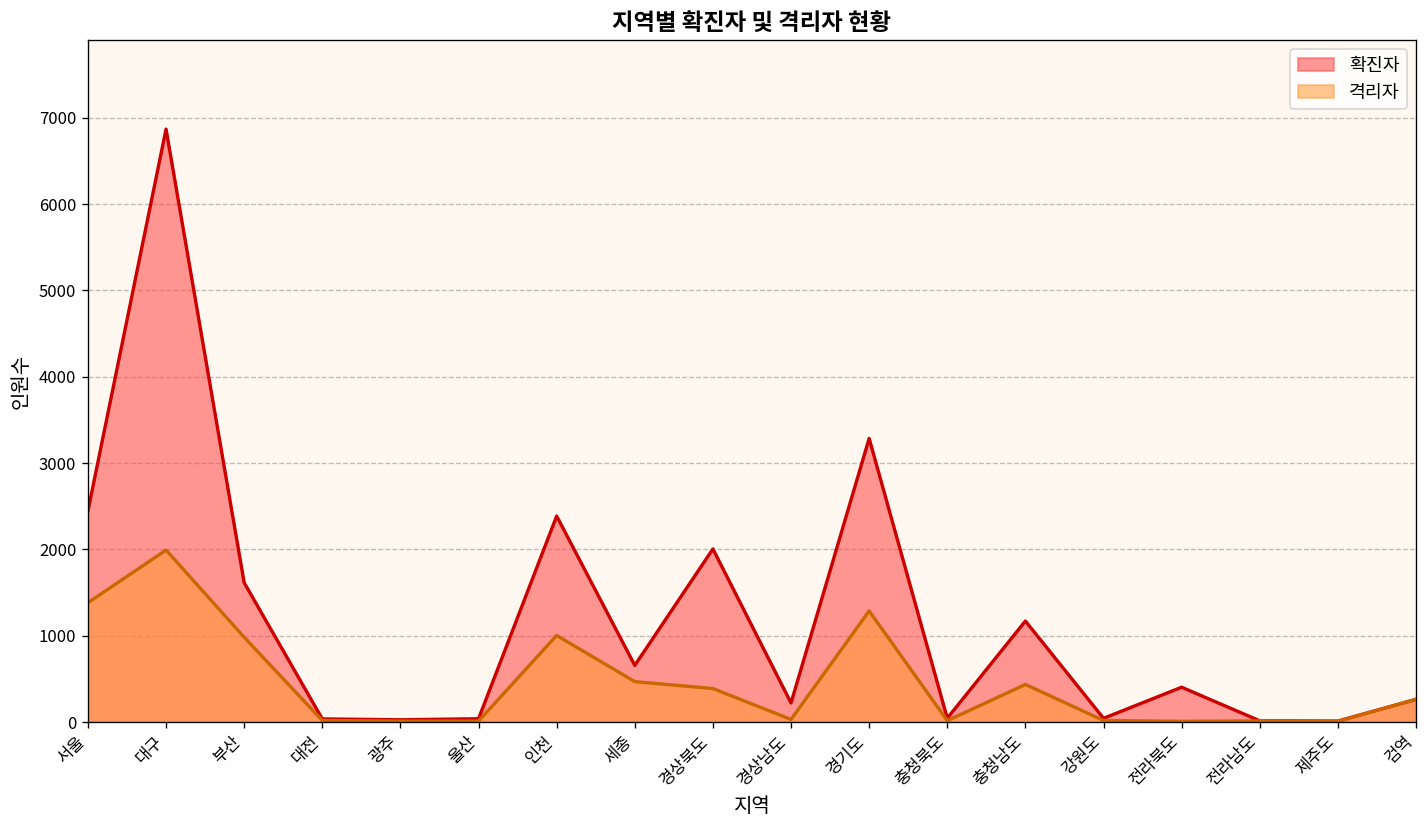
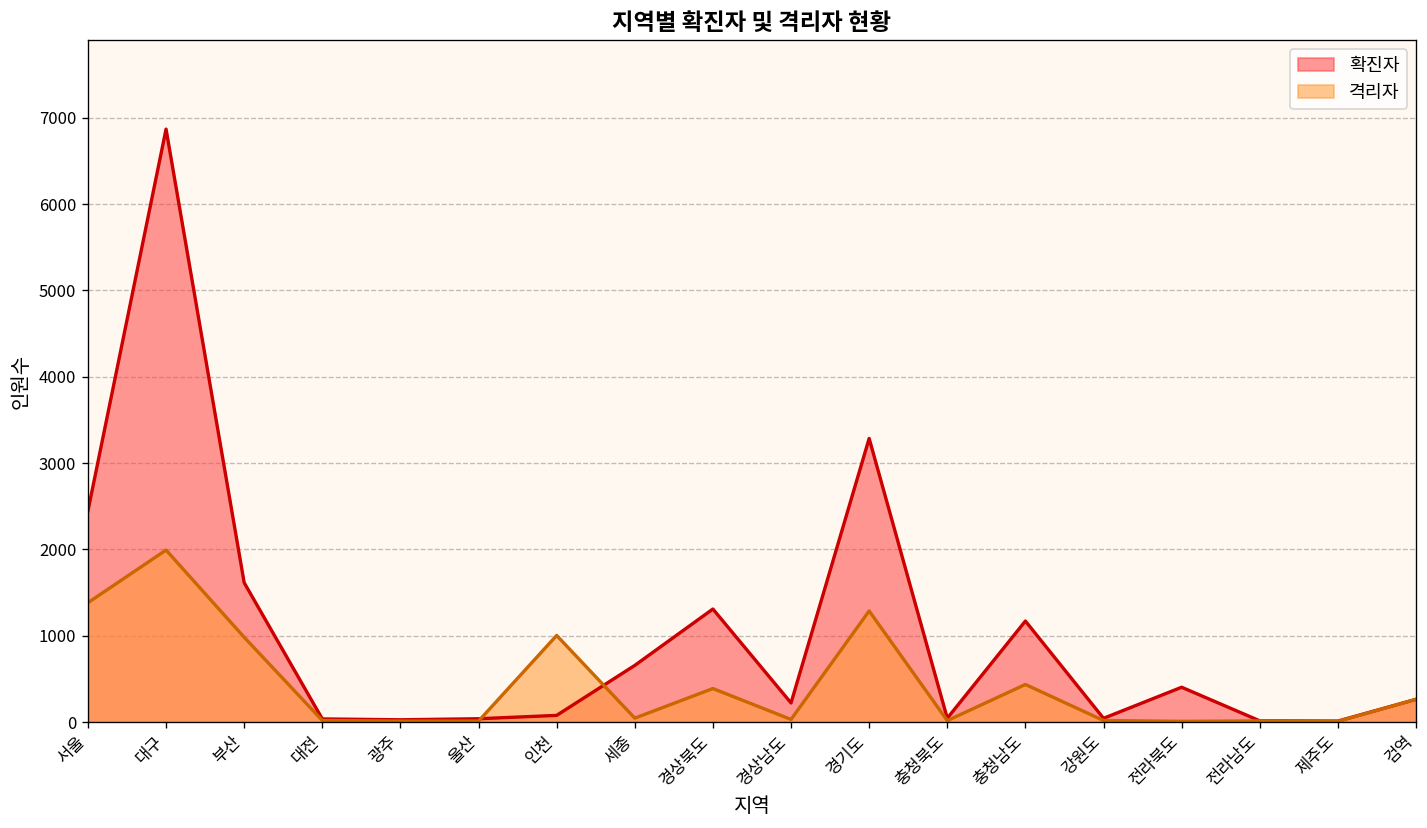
  {
    "확진자": {
      "서울": 2400,
      "대구": 6900,
      "부산": 1600,
-     "인천": 2400,
+     "인천": 100,
      "세종": 700,
-     "경상북도": 2000,
+     "경상북도": 1300,
      "경상남도": 200,
      "경기도": 3300,
      "충청남도": 1200,
      "전라북도": 400
    },
    "격리자": {
      "서울": 1400,
      "대구": 2000,
      "부산": 1000,
      "인천": 1000,
-     "세종": 500,
+     "세종": 0,
      "경상북도": 400,
      "경상남도": 0,
      "경기도": 1300,
      "충청남도": 400,
      "전라북도": 0
    }
  }
